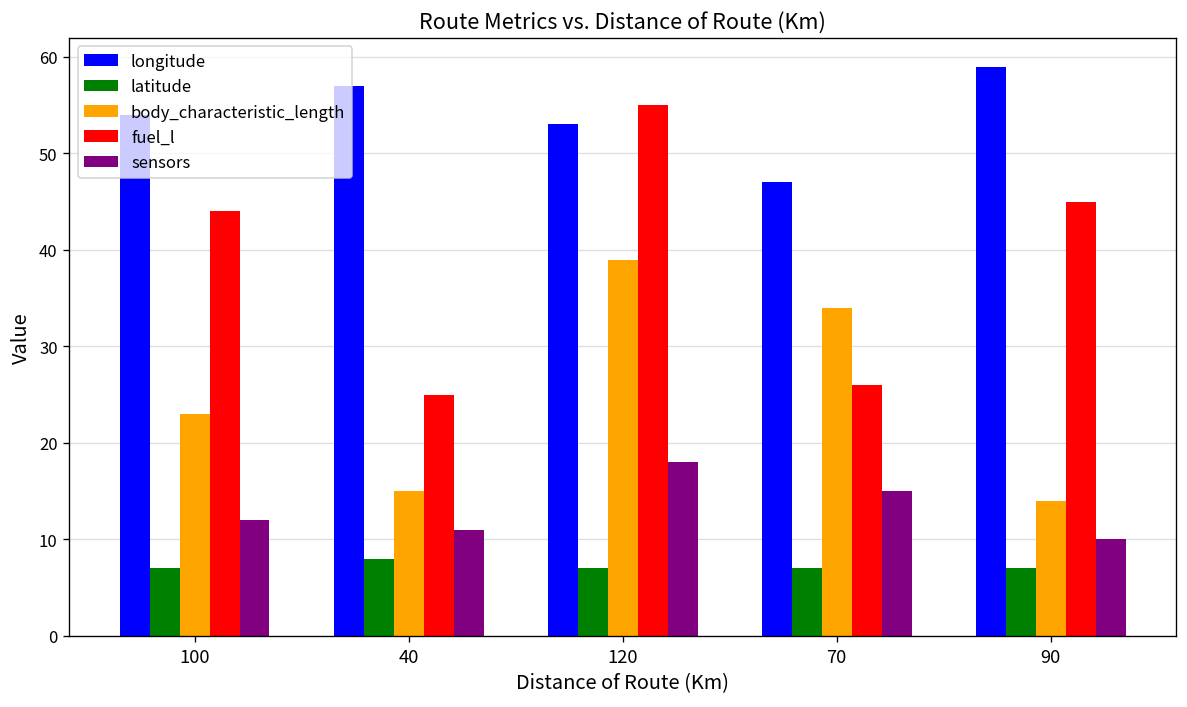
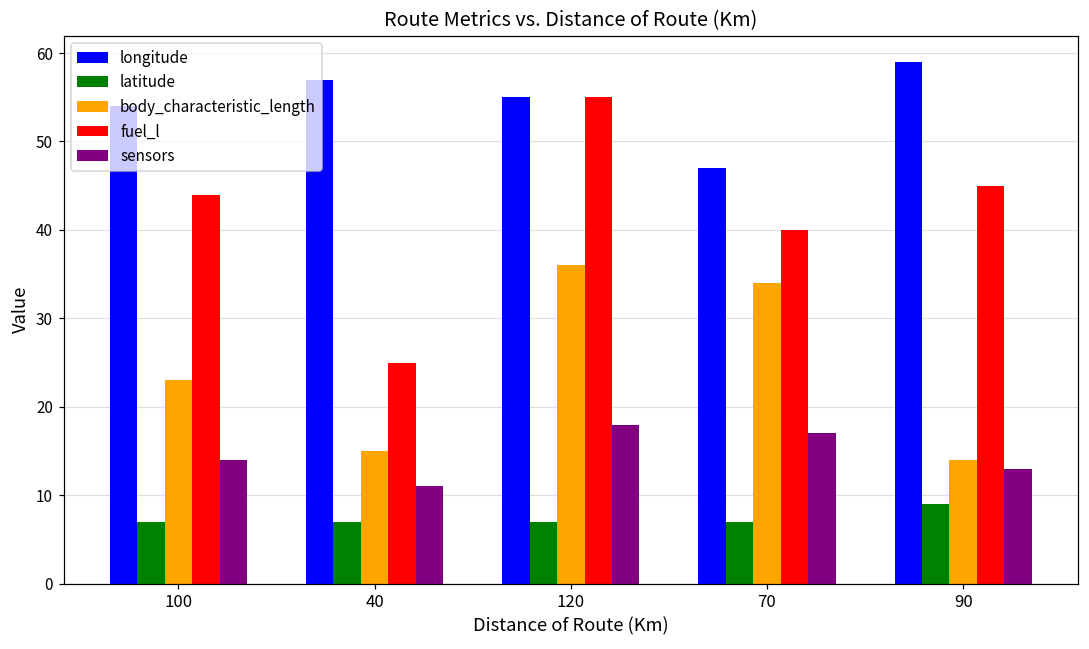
  {
    "longitude": {
-     "120": 53,
+     "120": 55,
      "70": 47,
      "90": 59
    },
    "latitude": {
      "100": 7,
-     "40": 8,
+     "40": 7,
      "120": 7,
      "70": 7,
-     "90": 7
+     "90": 9
    },
    "body_characteristic_length": {
      "100": 23,
      "40": 15,
-     "120": 39,
+     "120": 36,
      "70": 34,
      "90": 14
    },
    "fuel_l": {
      "100": 44,
      "40": 25,
      "120": 55,
-     "70": 26,
+     "70": 40,
      "90": 45
    },
    "sensors": {
-     "100": 12,
+     "100": 14,
      "40": 11,
      "120": 18,
-     "70": 15,
-     "90": 10
+     "70": 17,
+     "90": 13
    }
  }
